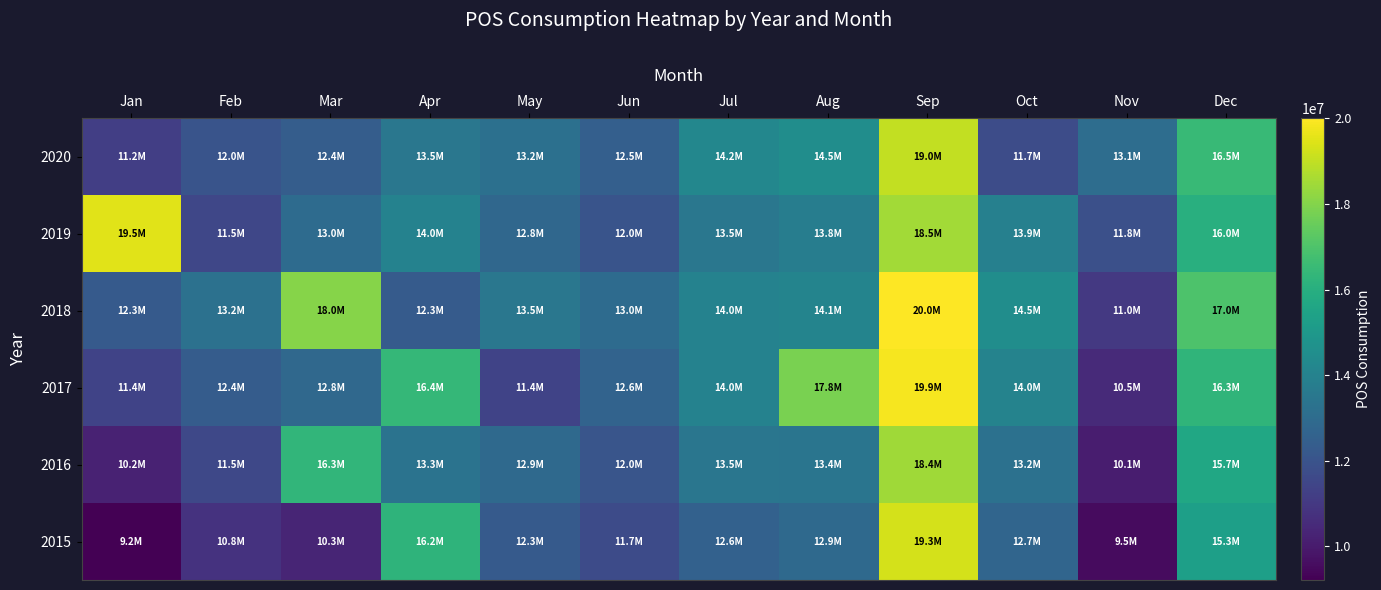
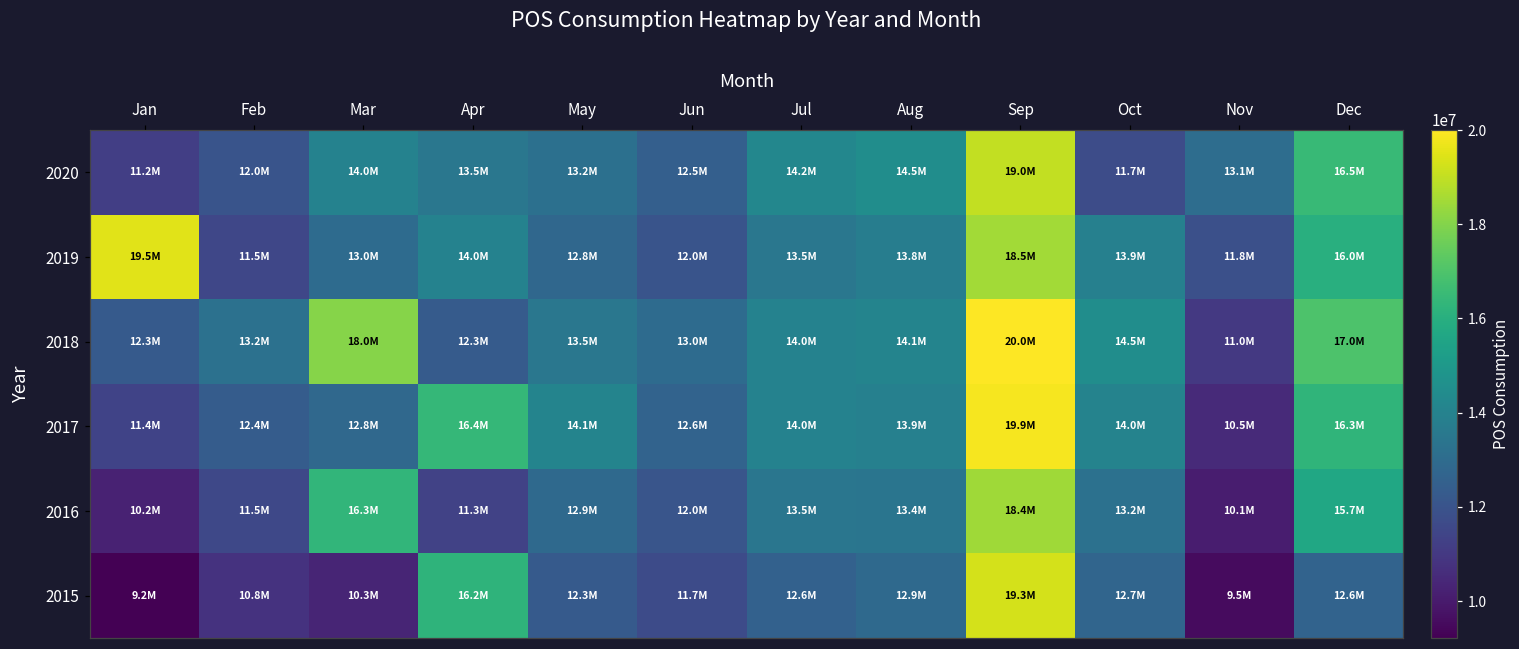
  {
    "2020": {
      "Jan": "11.2M",
      "Feb": "12.0M",
-     "Mar": "12.4M",
+     "Mar": "14.0M",
      "Apr": "13.5M",
      "May": "13.2M",
      "Jun": "12.5M",
      "Jul": "14.2M",
      "Aug": "14.5M",
      "Sep": "19.0M",
      "Oct": "11.7M",
      "Nov": "13.1M",
      "Dec": "16.5M"
    },
    "2019": {
      "Jan": "19.5M",
      "Feb": "11.5M",
      "Mar": "13.0M",
      "Apr": "14.0M",
      "May": "12.8M",
      "Jun": "12.0M",
      "Jul": "13.5M",
      "Aug": "13.8M",
      "Sep": "18.5M",
      "Oct": "13.9M",
      "Nov": "11.8M",
      "Dec": "16.0M"
    },
    "2018": {
      "Jan": "12.3M",
      "Feb": "13.2M",
      "Mar": "18.0M",
      "Apr": "12.3M",
      "May": "13.5M",
      "Jun": "13.0M",
      "Jul": "14.0M",
      "Aug": "14.1M",
      "Sep": "20.0M",
      "Oct": "14.5M",
      "Nov": "11.0M",
      "Dec": "17.0M"
    },
    "2017": {
      "Jan": "11.4M",
      "Feb": "12.4M",
      "Mar": "12.8M",
      "Apr": "16.4M",
-     "May": "11.4M",
+     "May": "14.1M",
      "Jun": "12.6M",
      "Jul": "14.0M",
-     "Aug": "17.8M",
+     "Aug": "13.9M",
      "Sep": "19.9M",
      "Oct": "14.0M",
      "Nov": "10.5M",
      "Dec": "16.3M"
    },
    "2016": {
      "Jan": "10.2M",
      "Feb": "11.5M",
      "Mar": "16.3M",
-     "Apr": "13.3M",
+     "Apr": "11.3M",
      "May": "12.9M",
      "Jun": "12.0M",
      "Jul": "13.5M",
      "Aug": "13.4M",
      "Sep": "18.4M",
      "Oct": "13.2M",
      "Nov": "10.1M",
      "Dec": "15.7M"
    },
    "2015": {
      "Jan": "9.2M",
      "Feb": "10.8M",
      "Mar": "10.3M",
      "Apr": "16.2M",
      "May": "12.3M",
      "Jun": "11.7M",
      "Jul": "12.6M",
      "Aug": "12.9M",
      "Sep": "19.3M",
      "Oct": "12.7M",
      "Nov": "9.5M",
-     "Dec": "15.3M"
+     "Dec": "12.6M"
    }
  }
